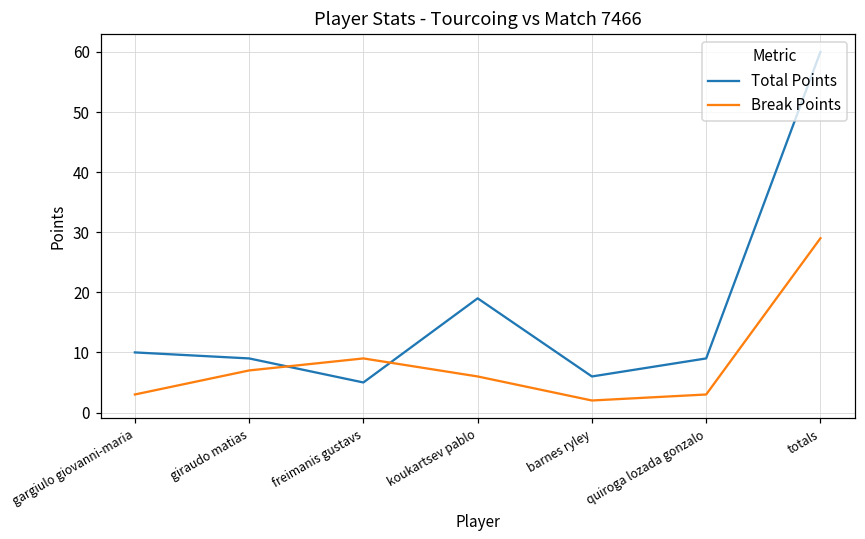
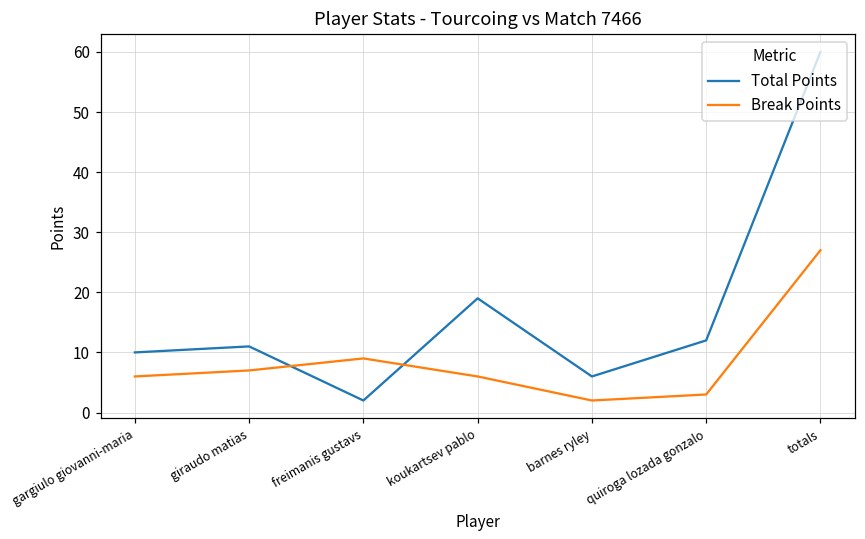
  {
    "Total Points": {
      "gargiulo giovanni-maria": 10,
-     "giraudo matias": 9,
-     "freimanis gustavs": 5,
+     "giraudo matias": 11,
+     "freimanis gustavs": 2,
      "koukartsev pablo": 19,
      "barnes ryley": 6,
-     "quiroga lozada gonzalo": 9
+     "quiroga lozada gonzalo": 12
    },
    "Break Points": {
-     "gargiulo giovanni-maria": 3,
+     "gargiulo giovanni-maria": 6,
      "giraudo matias": 7,
      "freimanis gustavs": 9,
      "koukartsev pablo": 6,
      "barnes ryley": 2,
      "quiroga lozada gonzalo": 3,
-     "totals": 29
+     "totals": 27
    }
  }
